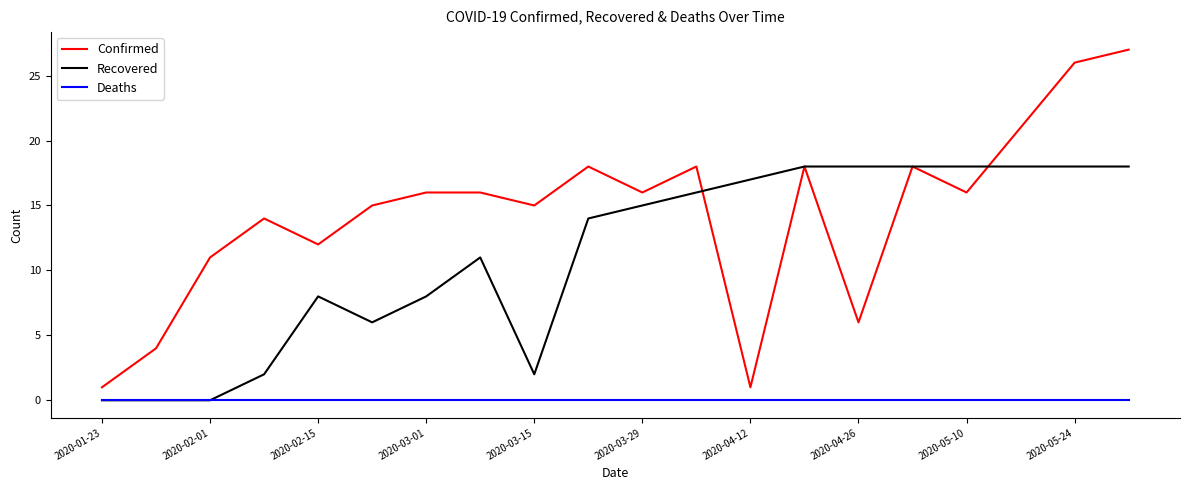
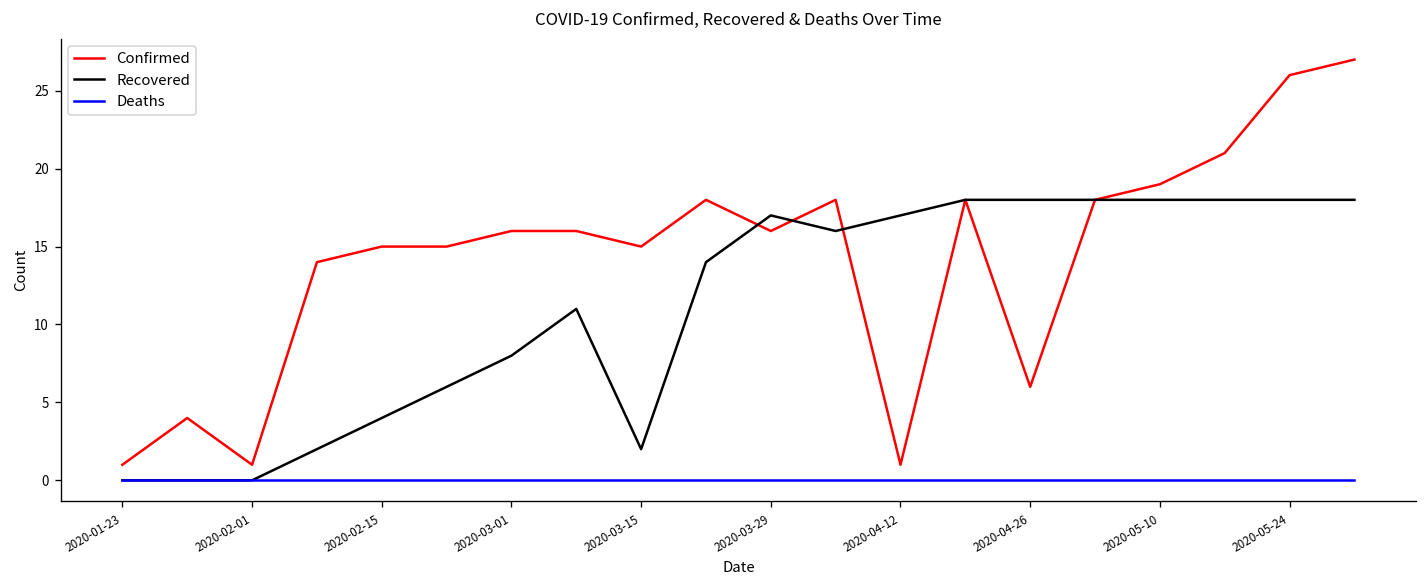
  {
    "Confirmed": {
      "2020-01-23": 1,
-     "2020-02-01": 11,
-     "2020-02-15": 12,
+     "2020-02-01": 1,
+     "2020-02-15": 15,
      "2020-03-01": 16,
      "2020-03-15": 15,
      "2020-03-29": 16,
      "2020-04-12": 1,
      "2020-04-26": 6,
-     "2020-05-10": 16,
+     "2020-05-10": 19,
      "2020-05-24": 26
    },
    "Recovered": {
-     "2020-02-15": 8,
+     "2020-02-15": 4,
      "2020-03-01": 8,
      "2020-03-15": 2,
-     "2020-03-29": 15,
+     "2020-03-29": 17,
      "2020-04-12": 17,
      "2020-04-26": 18,
      "2020-05-10": 18,
      "2020-05-24": 18
    },
    "Deaths": {
      "2020-02-15": 0,
      "2020-03-01": 0,
      "2020-03-15": 0,
      "2020-03-29": 0,
      "2020-04-12": 0,
      "2020-04-26": 0,
      "2020-05-10": 0,
      "2020-05-24": 0
    }
  }
